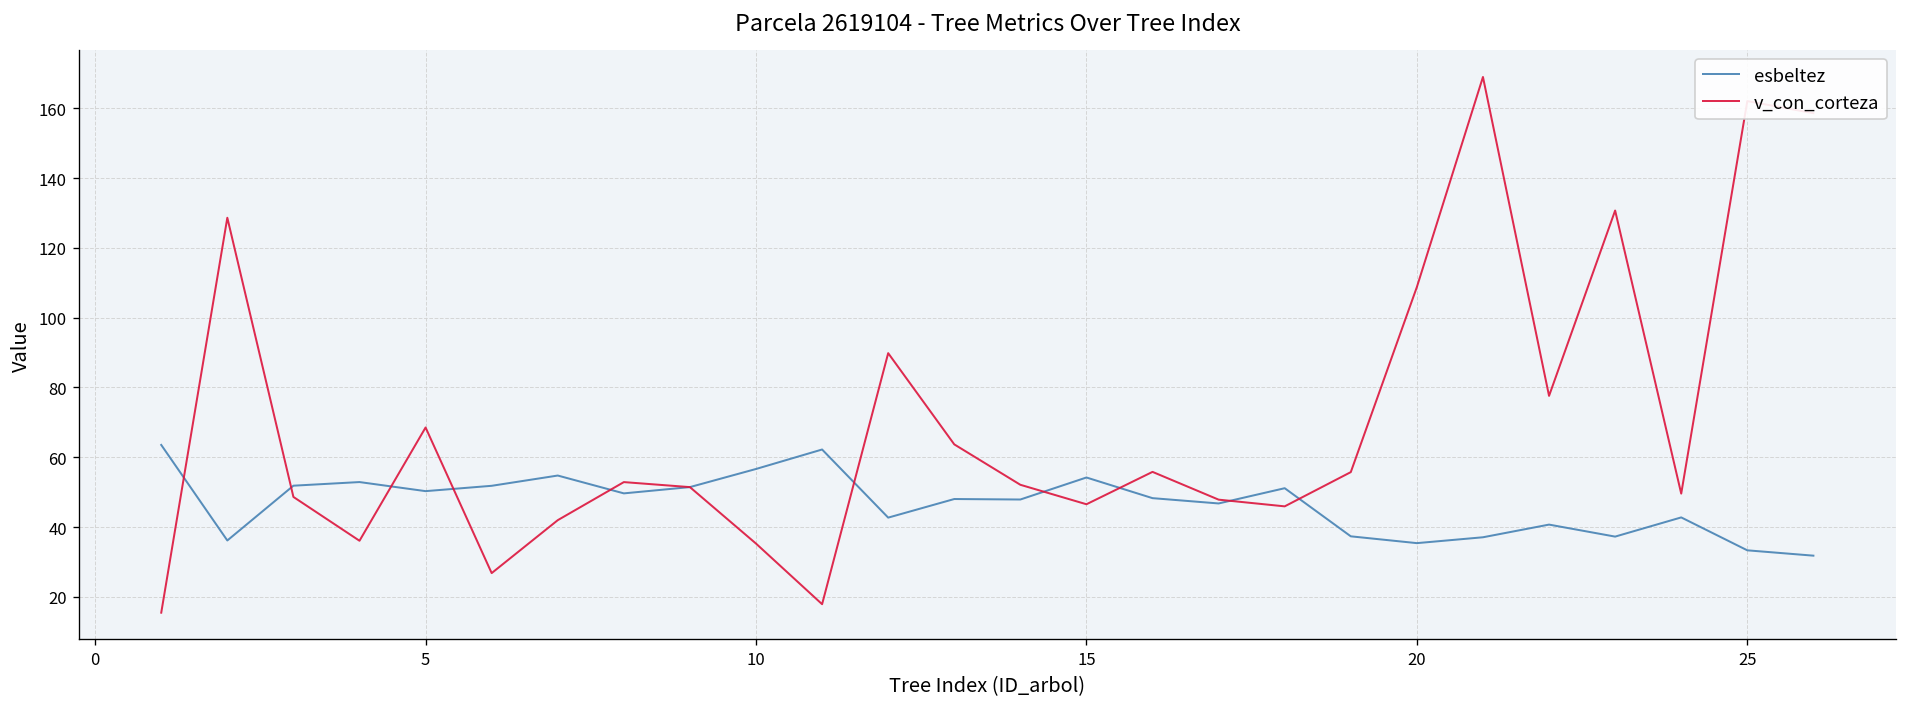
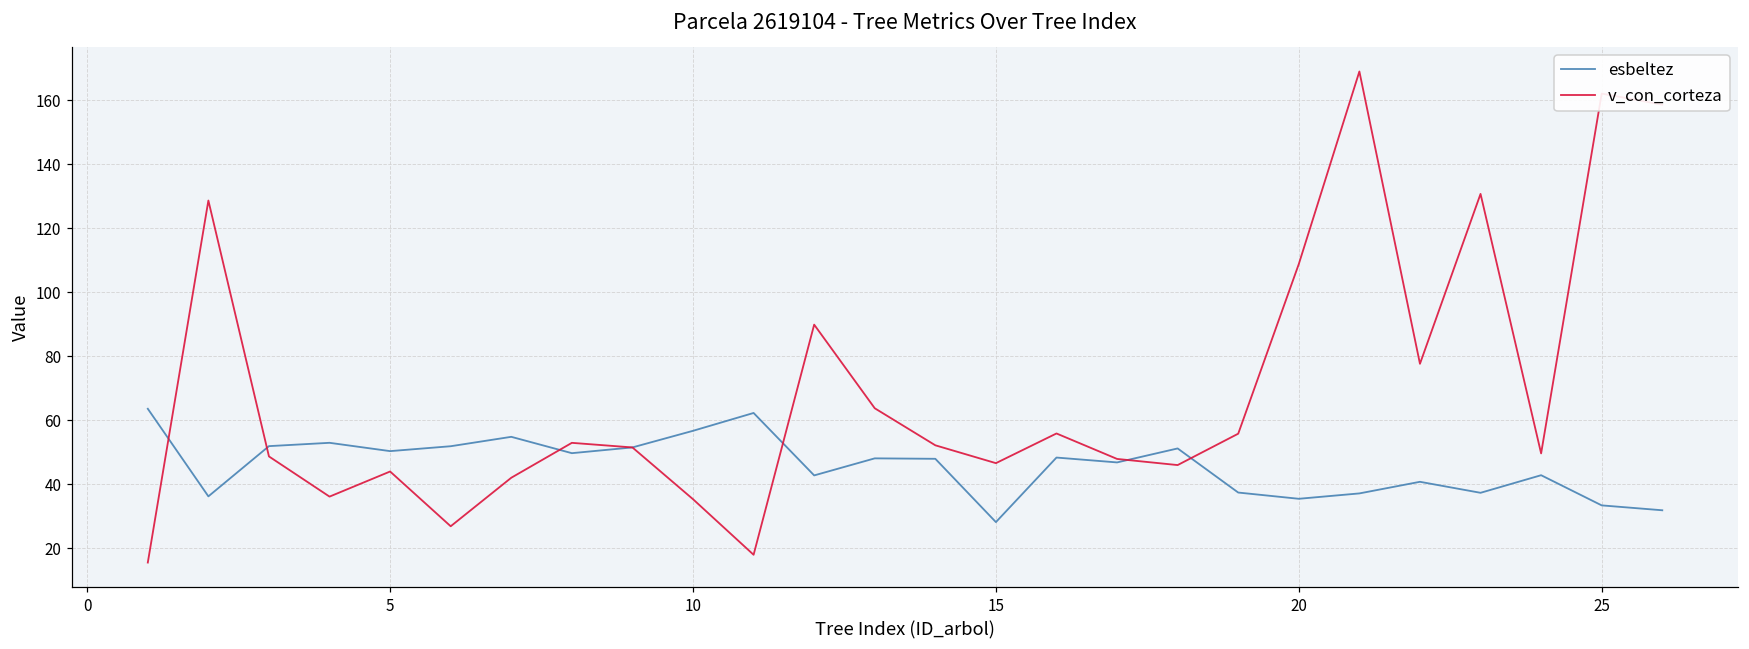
  {
    "esbeltez": {
      "5": 50,
      "10": 57,
-     "15": 54,
+     "15": 28,
      "20": 35,
      "25": 33
    },
    "v_con_corteza": {
-     "5": 69,
+     "5": 44,
      "10": 35,
      "15": 47,
      "20": 109
    }
  }
